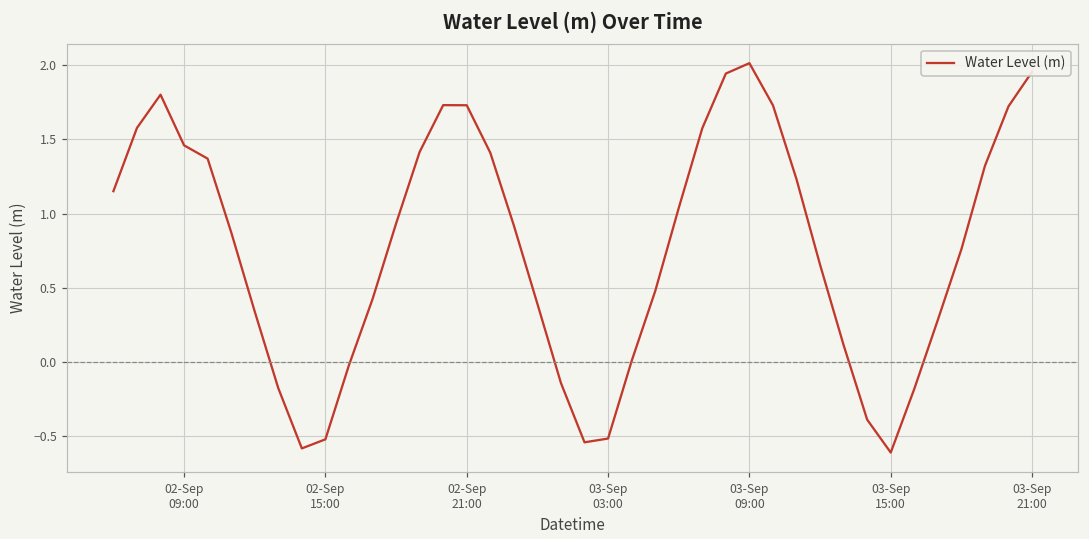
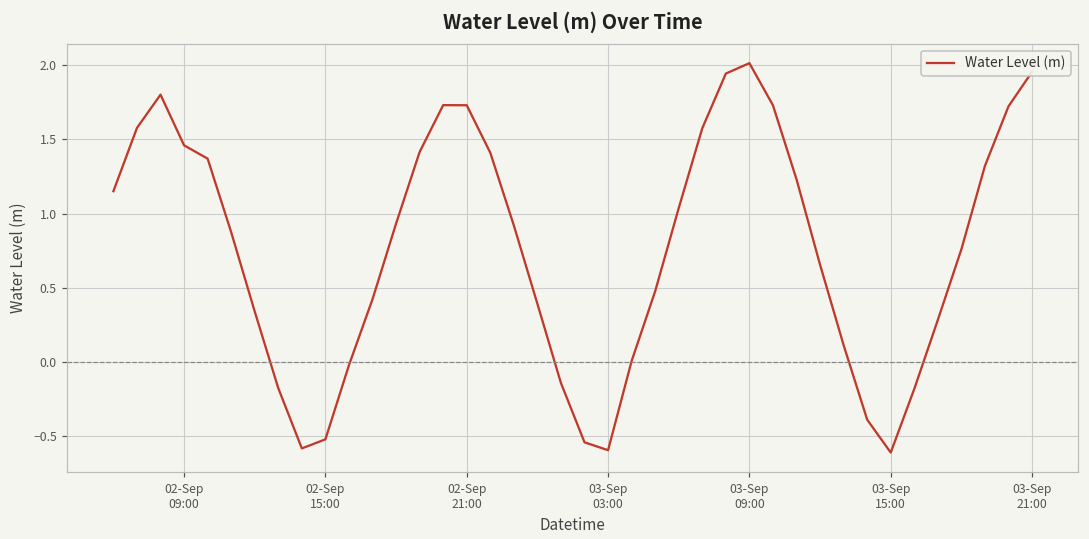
  {
    "02-Sep 09:00": 1.46,
    "02-Sep 15:00": -0.53,
    "02-Sep 21:00": 1.73,
-   "03-Sep 03:00": -0.52,
+   "03-Sep 03:00": -0.60,
    "03-Sep 09:00": 2.02,
    "03-Sep 15:00": -0.61
  }
